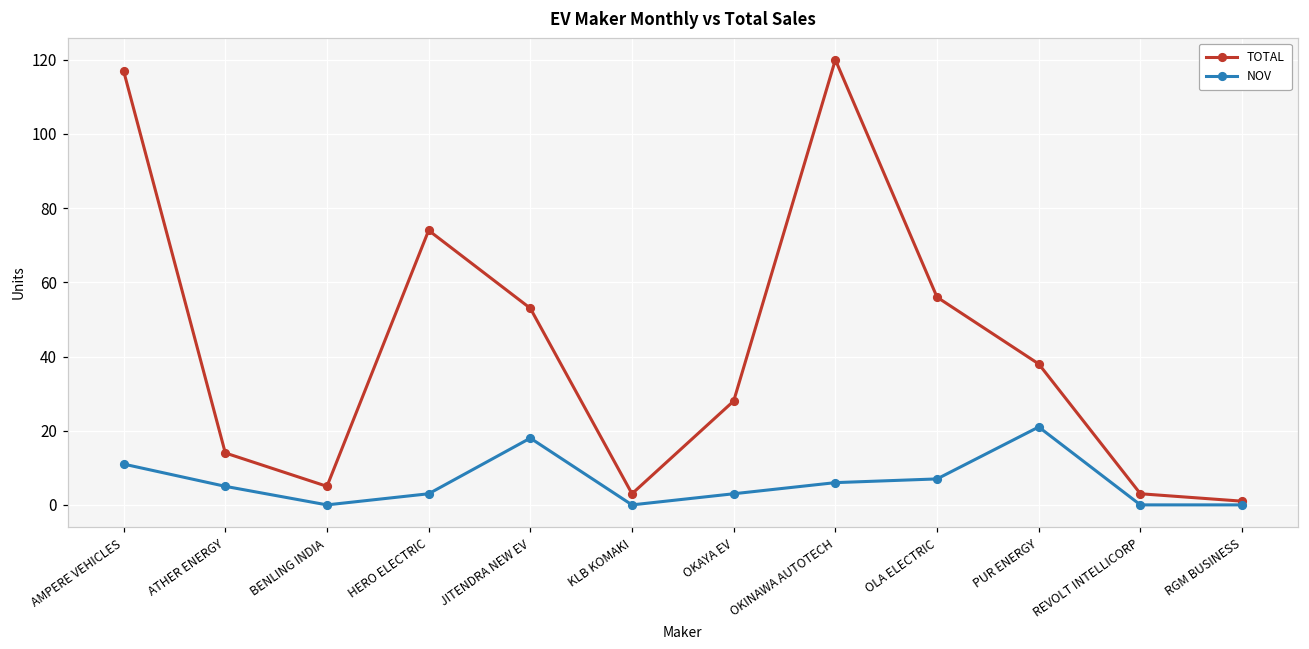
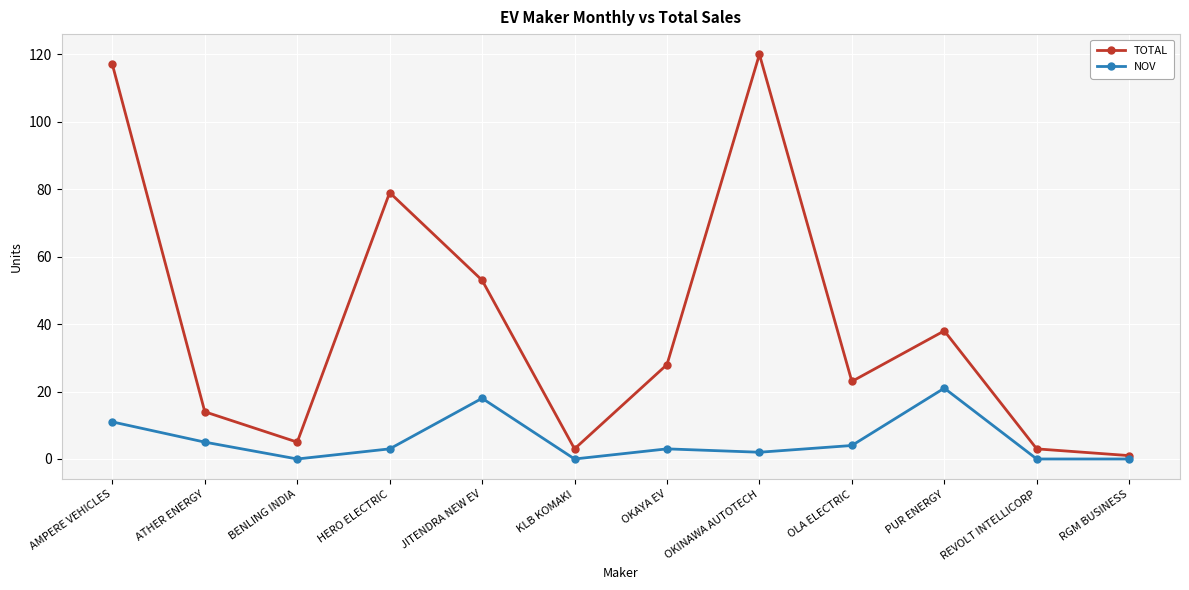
  {
    "TOTAL": {
      "AMPERE VEHICLES": 117,
      "ATHER ENERGY": 14,
      "BENLING INDIA": 5,
-     "HERO ELECTRIC": 74,
+     "HERO ELECTRIC": 79,
      "JITENDRA NEW EV": 53,
      "KLB KOMAKI": 3,
      "OKAYA EV": 28,
      "OKINAWA AUTOTECH": 120,
-     "OLA ELECTRIC": 56,
+     "OLA ELECTRIC": 23,
      "PUR ENERGY": 38,
      "REVOLT INTELLICORP": 3,
      "RGM BUSINESS": 1
    },
    "NOV": {
      "AMPERE VEHICLES": 11,
      "ATHER ENERGY": 5,
      "BENLING INDIA": 0,
      "HERO ELECTRIC": 3,
      "JITENDRA NEW EV": 18,
      "KLB KOMAKI": 0,
      "OKAYA EV": 3,
-     "OKINAWA AUTOTECH": 6,
-     "OLA ELECTRIC": 7,
+     "OKINAWA AUTOTECH": 2,
+     "OLA ELECTRIC": 4,
      "PUR ENERGY": 21,
      "REVOLT INTELLICORP": 0,
      "RGM BUSINESS": 0
    }
  }
